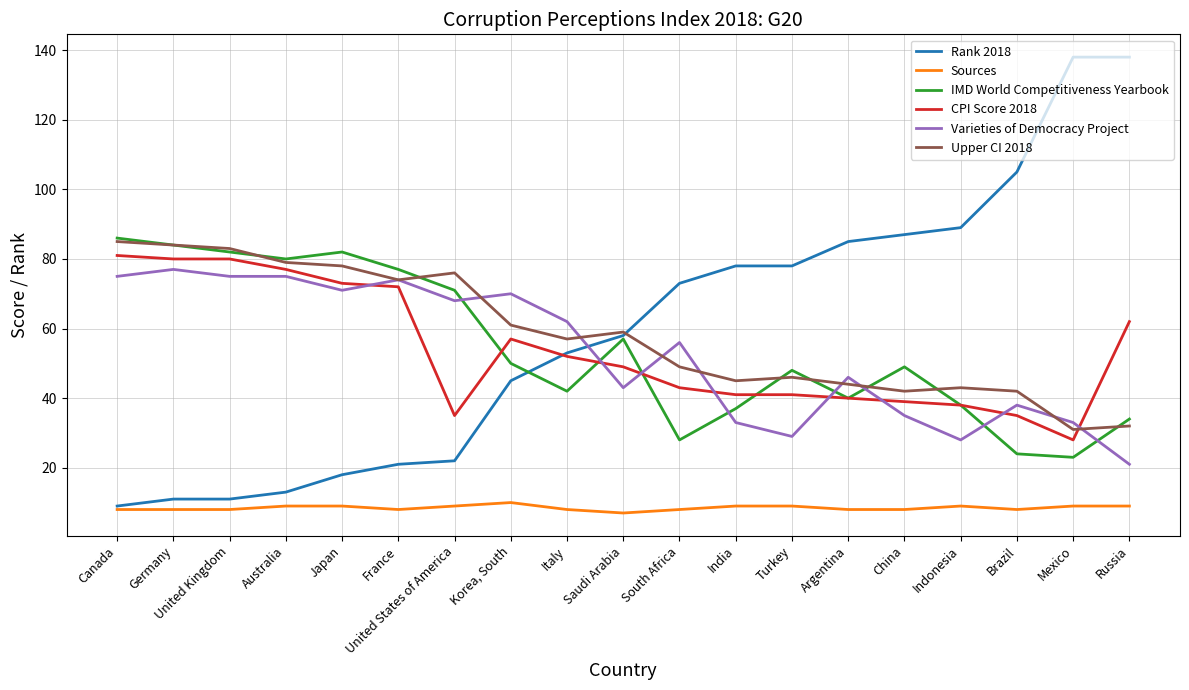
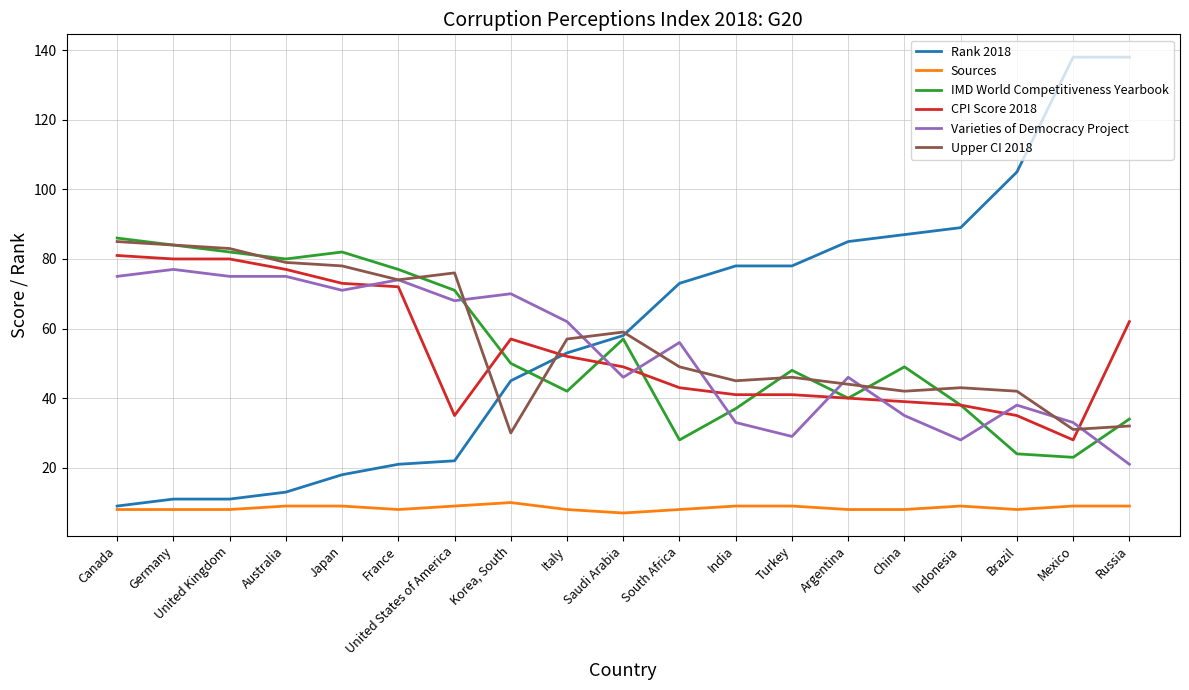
  {
    "Rank 2018": {
      "Canada": 9,
      "Germany": 11,
      "United Kingdom": 11,
      "Australia": 13,
      "Japan": 18,
      "France": 21,
      "United States of America": 22,
      "Korea, South": 45,
      "Italy": 53,
      "Saudi Arabia": 58,
      "South Africa": 73,
      "India": 78,
      "Turkey": 78,
      "Argentina": 85,
      "China": 87,
      "Indonesia": 89,
      "Brazil": 105
    },
    "Sources": {
      "Canada": 8,
      "Germany": 8,
      "United Kingdom": 8,
      "Australia": 9,
      "Japan": 9,
      "France": 8,
      "United States of America": 9,
      "Korea, South": 10,
      "Italy": 8,
      "Saudi Arabia": 7,
      "South Africa": 8,
      "India": 9,
      "Turkey": 9,
      "Argentina": 8,
      "China": 8,
      "Indonesia": 9,
      "Brazil": 8,
      "Mexico": 9,
      "Russia": 9
    },
    "IMD World Competitiveness Yearbook": {
      "Canada": 86,
      "United Kingdom": 82,
      "Australia": 80,
      "Japan": 82,
      "France": 77,
      "United States of America": 71,
      "Korea, South": 50,
      "Italy": 42,
      "Saudi Arabia": 57,
      "South Africa": 28,
      "India": 37,
      "Turkey": 48,
      "China": 49,
      "Brazil": 24,
      "Mexico": 23,
      "Russia": 34
    },
    "CPI Score 2018": {
      "Canada": 81,
      "Germany": 80,
      "United Kingdom": 80,
      "Australia": 77,
      "Japan": 73,
      "France": 72,
      "United States of America": 35,
      "Korea, South": 57,
      "Italy": 52,
      "Saudi Arabia": 49,
      "South Africa": 43,
      "India": 41,
      "Turkey": 41,
      "China": 39,
      "Brazil": 35,
      "Mexico": 28,
      "Russia": 62
    },
    "Varieties of Democracy Project": {
      "Canada": 75,
      "Germany": 77,
      "United Kingdom": 75,
      "Australia": 75,
      "Japan": 71,
      "United States of America": 68,
      "Korea, South": 70,
      "Italy": 62,
-     "Saudi Arabia": 43,
+     "Saudi Arabia": 46,
      "South Africa": 56,
      "India": 33,
      "Turkey": 29,
      "Argentina": 46,
      "China": 35,
      "Indonesia": 28,
      "Brazil": 38,
      "Mexico": 33,
      "Russia": 21
    },
    "Upper CI 2018": {
      "Canada": 85,
      "United Kingdom": 83,
      "Australia": 79,
      "Japan": 78,
      "United States of America": 76,
-     "Korea, South": 61,
+     "Korea, South": 30,
      "Italy": 57,
      "Saudi Arabia": 59,
      "South Africa": 49,
      "India": 45,
      "Turkey": 46,
      "Argentina": 44,
      "China": 42,
      "Indonesia": 43,
      "Brazil": 42,
      "Mexico": 31,
      "Russia": 32
    }
  }
